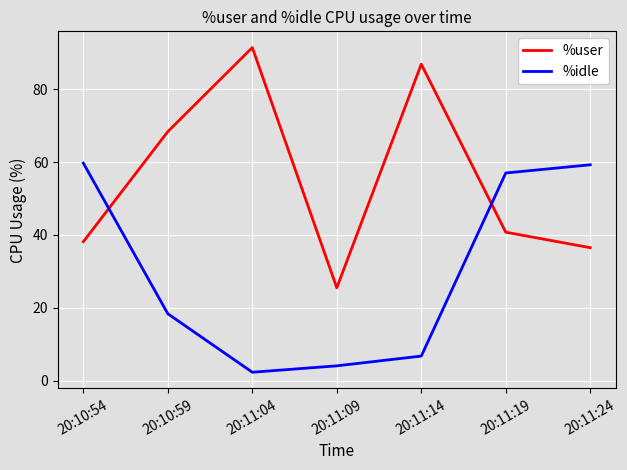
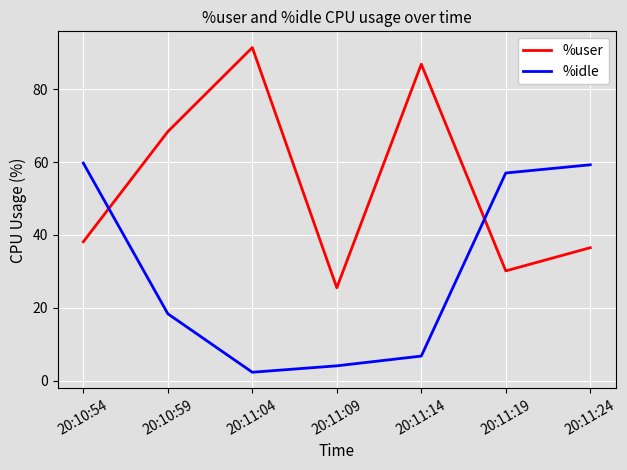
  {
    "%user": {
      "20:10:54": 38,
      "20:10:59": 68,
      "20:11:04": 91,
      "20:11:09": 26,
      "20:11:14": 87,
-     "20:11:19": 41,
+     "20:11:19": 30,
      "20:11:24": 37
    },
    "%idle": {
      "20:10:54": 60,
      "20:10:59": 18,
      "20:11:04": 2,
      "20:11:09": 4,
      "20:11:14": 7,
      "20:11:19": 57,
      "20:11:24": 59
    }
  }
